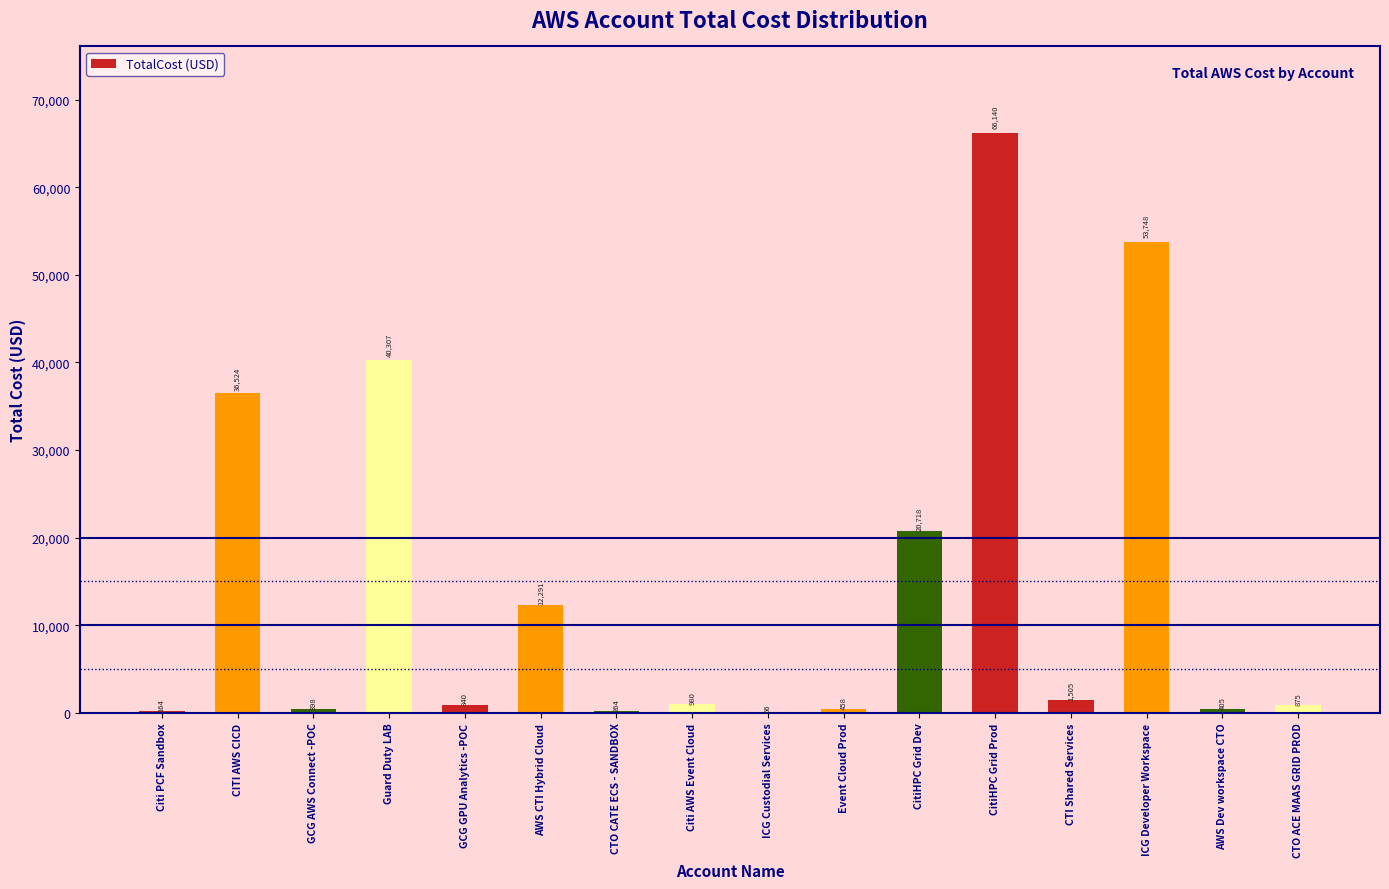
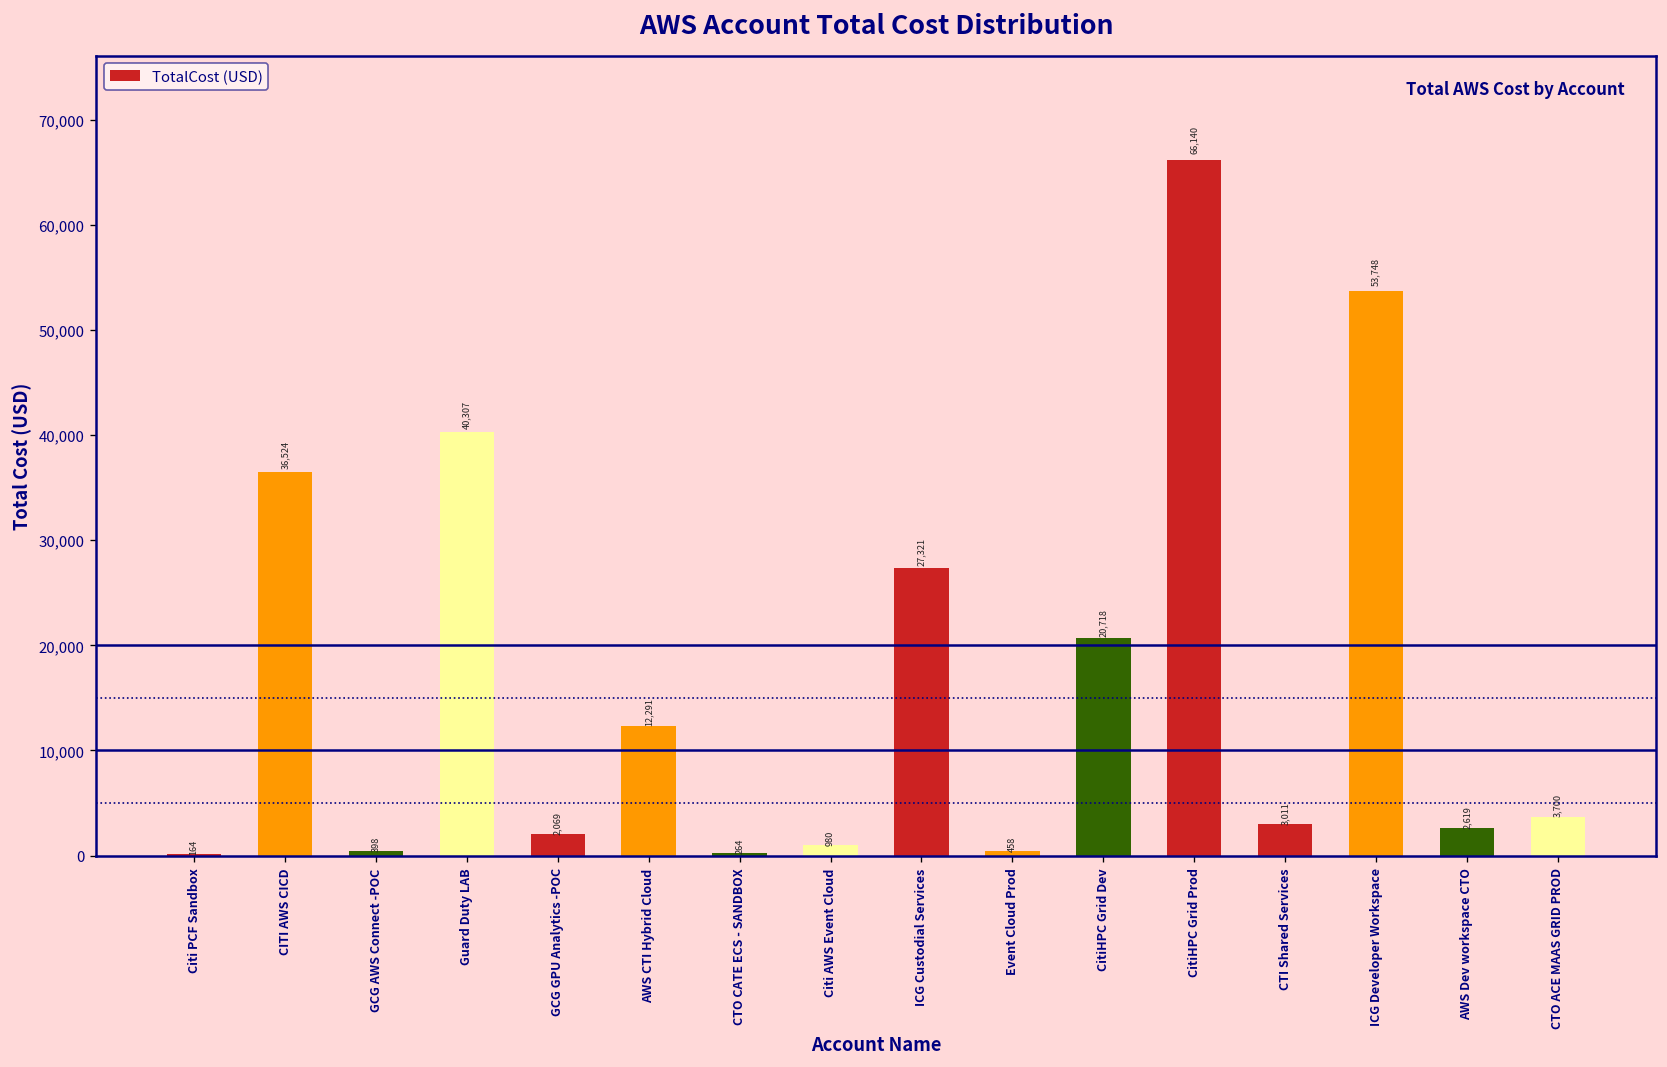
  {
    "Citi PCF Sandbox": "164",
    "CITI AWS CICD": "36,524",
    "GCG AWS Connect -POC": "398",
    "Guard Duty LAB": "40,307",
-   "GCG GPU Analytics -POC": "840",
+   "GCG GPU Analytics -POC": "2,069",
    "AWS CTI Hybrid Cloud": "12,291",
    "CTO CATE ECS - SANDBOX": "264",
    "Citi AWS Event Cloud": "980",
-   "ICG Custodial Services": "66",
+   "ICG Custodial Services": "27,321",
    "Event Cloud Prod": "458",
    "CitiHPC Grid Dev": "20,718",
    "CitiHPC Grid Prod": "66,140",
-   "CTI Shared Services": "1,505",
+   "CTI Shared Services": "3,011",
    "ICG Developer Workspace": "53,748",
-   "AWS Dev workspace CTO": "405",
-   "CTO ACE MAAS GRID PROD": "875"
+   "AWS Dev workspace CTO": "2,619",
+   "CTO ACE MAAS GRID PROD": "3,700"
  }
